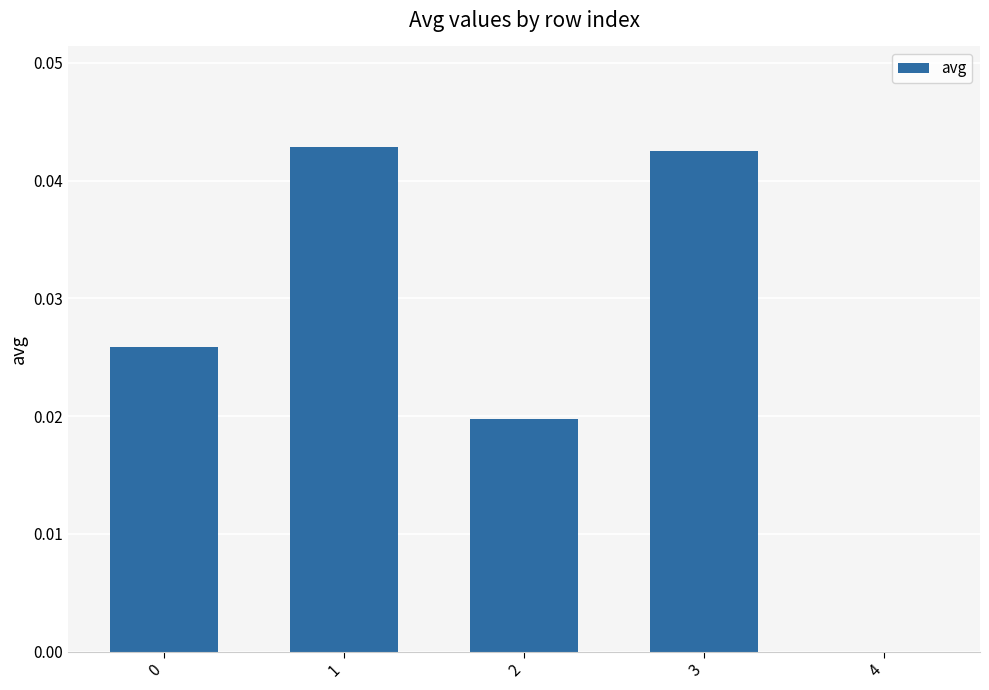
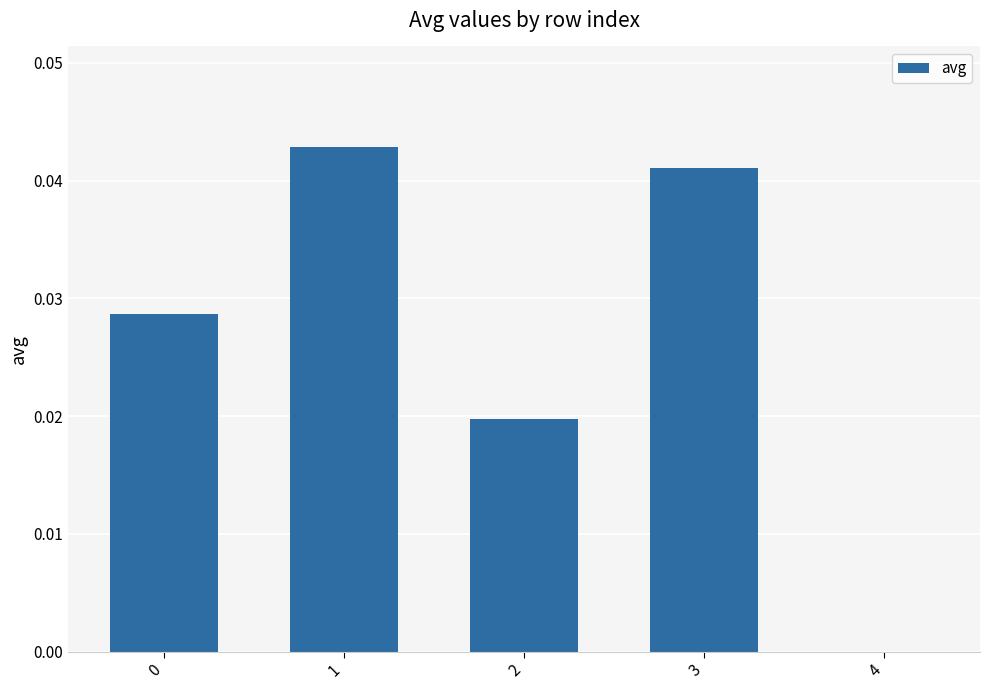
  {
-   "0": 0.0259,
+   "0": 0.0287,
    "1": 0.0428,
    "2": 0.0198,
-   "3": 0.0425,
+   "3": 0.0411,
    "4": 0.0000
  }
